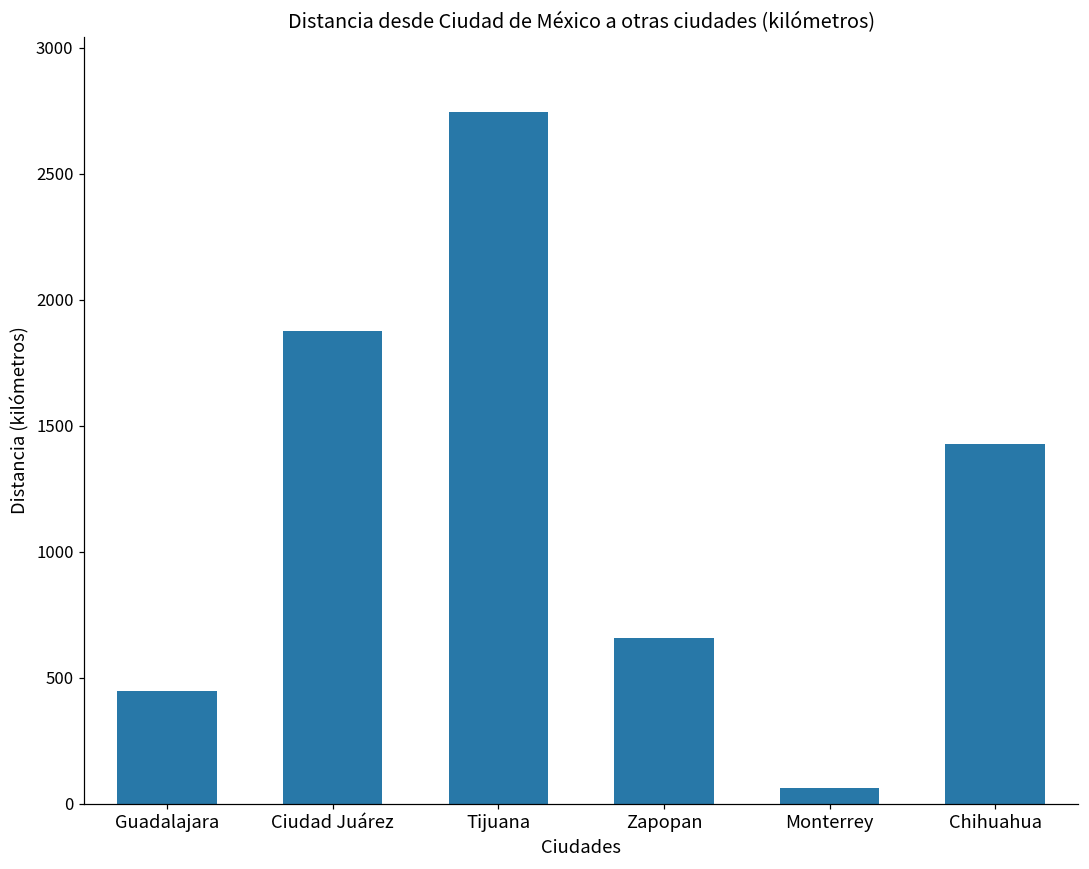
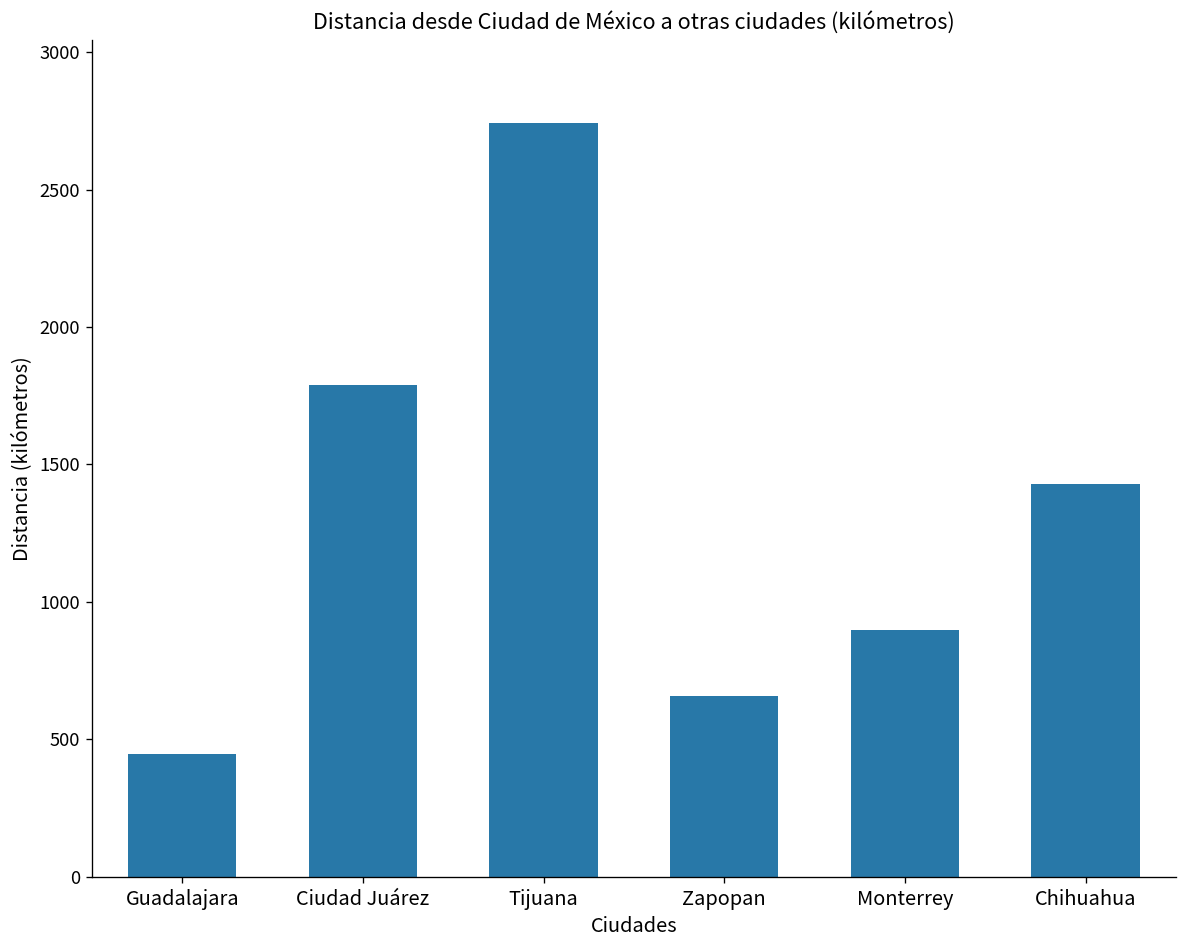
  {
    "Guadalajara": 450,
-   "Ciudad Juárez": 1870,
+   "Ciudad Juárez": 1790,
    "Tijuana": 2740,
    "Zapopan": 660,
-   "Monterrey": 60,
+   "Monterrey": 900,
    "Chihuahua": 1430
  }
